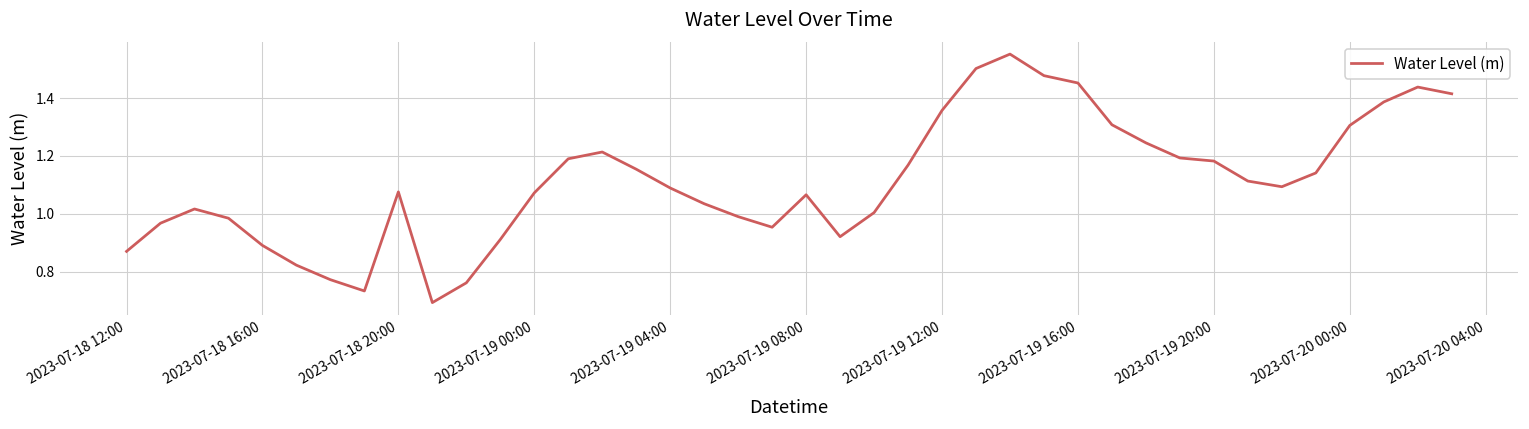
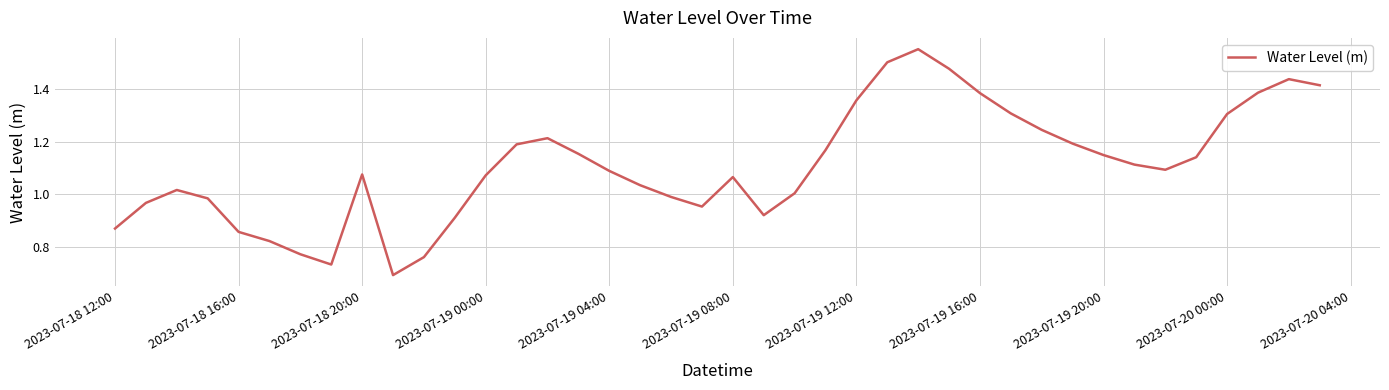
  {
    "2023-07-18 12:00": 0.87,
-   "2023-07-18 16:00": 0.89,
+   "2023-07-18 16:00": 0.86,
    "2023-07-18 20:00": 1.08,
    "2023-07-19 00:00": 1.07,
    "2023-07-19 04:00": 1.09,
    "2023-07-19 08:00": 1.07,
    "2023-07-19 12:00": 1.36,
-   "2023-07-19 16:00": 1.45,
-   "2023-07-19 20:00": 1.18,
+   "2023-07-19 16:00": 1.39,
+   "2023-07-19 20:00": 1.15,
    "2023-07-20 00:00": 1.31
  }
